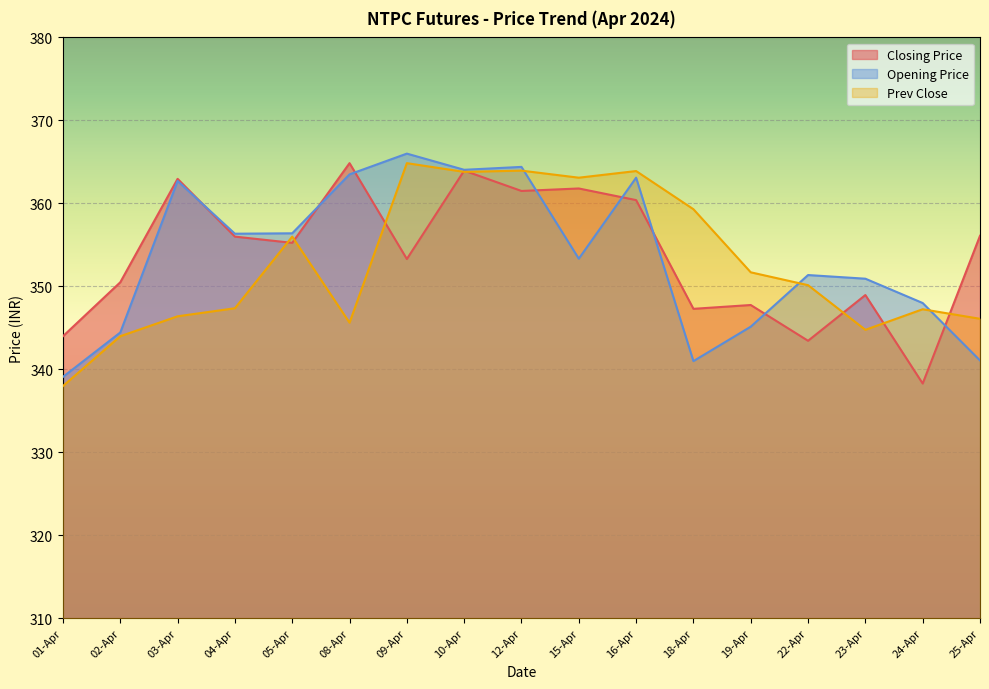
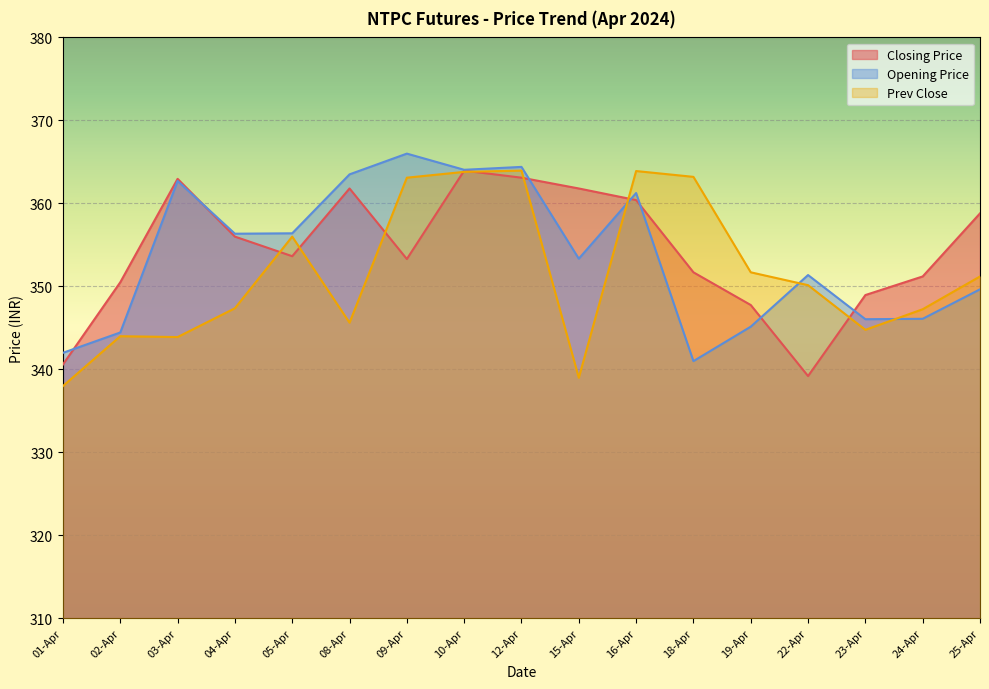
  {
    "Closing Price": {
-     "01-Apr": 344,
+     "01-Apr": 341,
      "02-Apr": 351,
      "04-Apr": 356,
-     "05-Apr": 355,
-     "08-Apr": 365,
+     "05-Apr": 354,
+     "08-Apr": 362,
      "09-Apr": 353,
-     "12-Apr": 362,
+     "12-Apr": 363,
      "15-Apr": 362,
      "16-Apr": 360,
-     "18-Apr": 347,
+     "18-Apr": 352,
      "19-Apr": 348,
-     "22-Apr": 343,
+     "22-Apr": 339,
      "23-Apr": 349,
-     "24-Apr": 338,
-     "25-Apr": 356
+     "24-Apr": 351,
+     "25-Apr": 359
    },
    "Opening Price": {
-     "01-Apr": 339,
+     "01-Apr": 342,
      "02-Apr": 344,
      "04-Apr": 356,
      "05-Apr": 356,
      "08-Apr": 364,
      "09-Apr": 366,
      "12-Apr": 364,
      "15-Apr": 353,
-     "16-Apr": 363,
+     "16-Apr": 361,
      "18-Apr": 341,
      "19-Apr": 345,
      "22-Apr": 351,
-     "23-Apr": 351,
-     "24-Apr": 348,
-     "25-Apr": 341
+     "23-Apr": 346,
+     "24-Apr": 346,
+     "25-Apr": 350
    },
    "Prev Close": {
      "01-Apr": 338,
      "02-Apr": 344,
-     "03-Apr": 346,
+     "03-Apr": 344,
      "04-Apr": 347,
      "05-Apr": 356,
      "08-Apr": 346,
-     "09-Apr": 365,
+     "09-Apr": 363,
      "12-Apr": 364,
-     "15-Apr": 363,
+     "15-Apr": 339,
      "16-Apr": 364,
-     "18-Apr": 359,
+     "18-Apr": 363,
      "19-Apr": 352,
      "22-Apr": 350,
      "23-Apr": 345,
      "24-Apr": 347,
-     "25-Apr": 346
+     "25-Apr": 351
    }
  }
